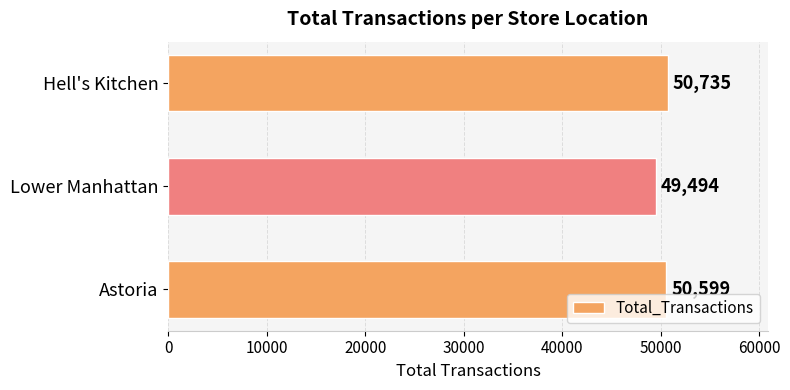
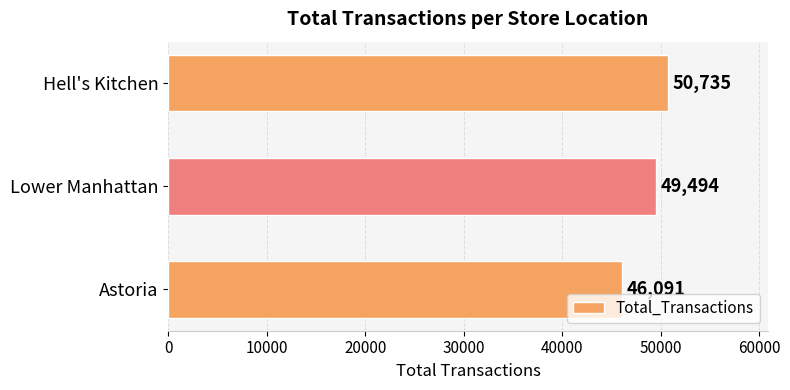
  {
-   "Astoria": 51000
+   "Astoria": 46000
  }
